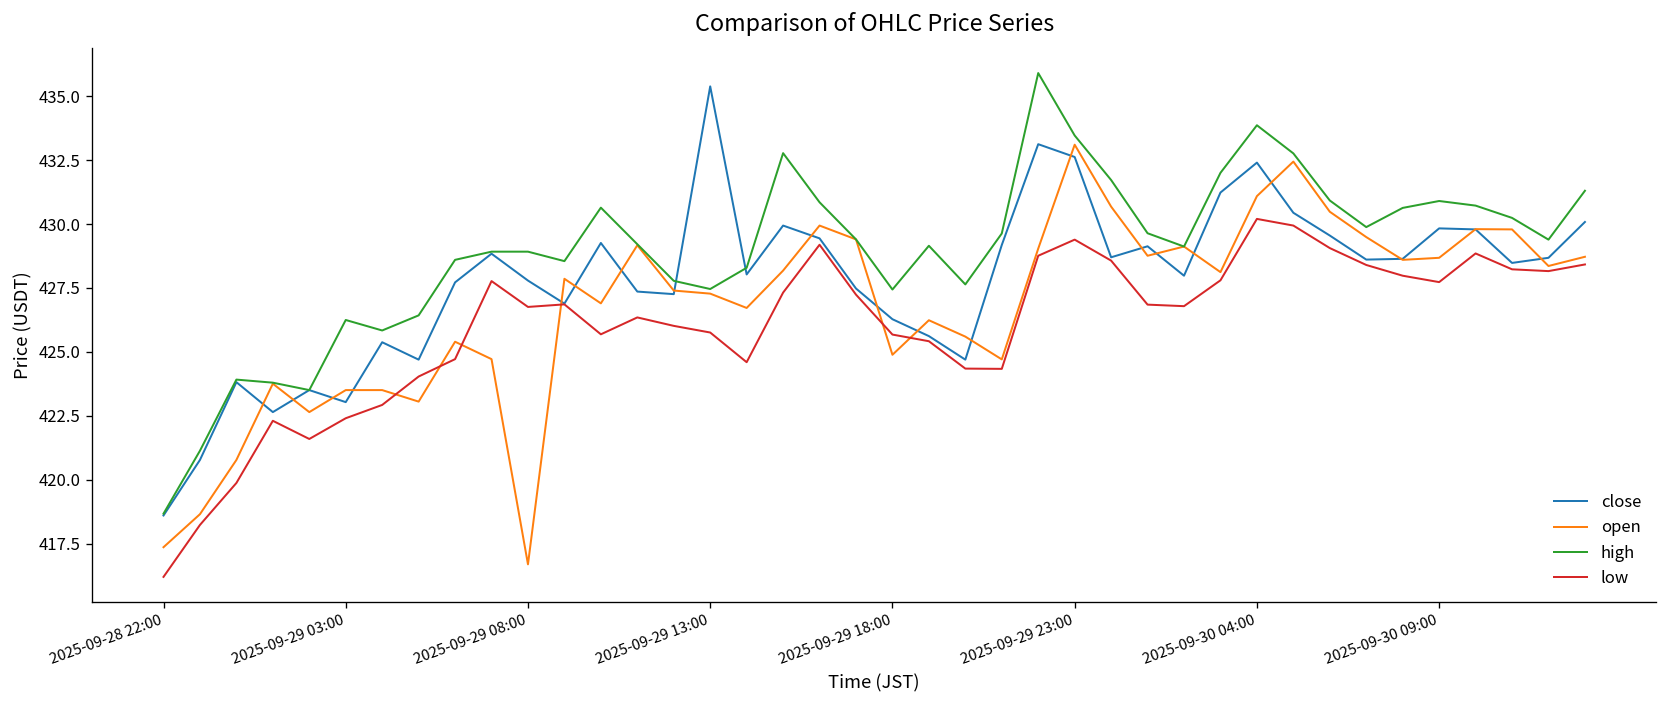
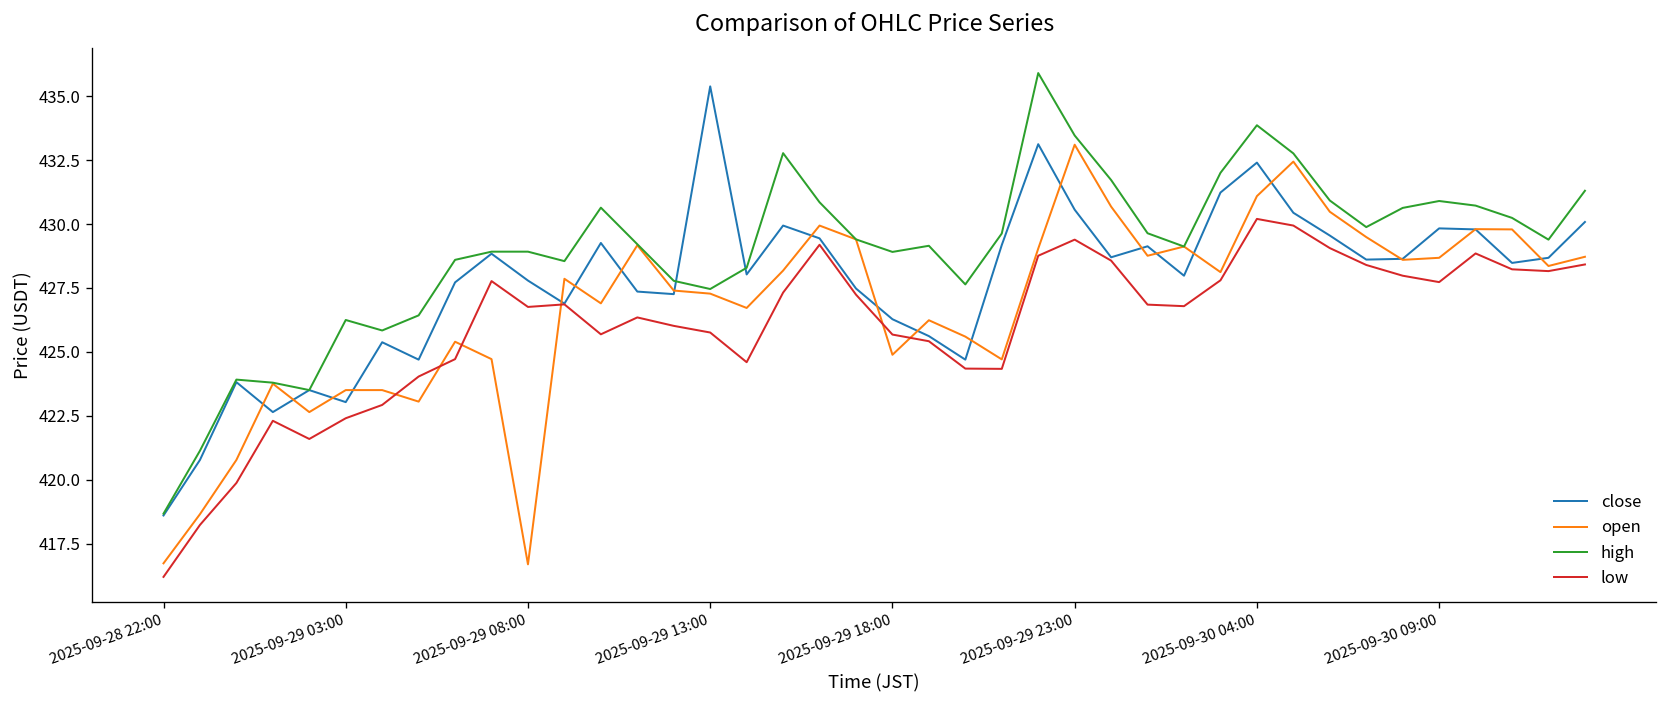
  {
    "close": {
      "2025-09-29 03:00": 423.0,
      "2025-09-29 08:00": 427.8,
      "2025-09-29 13:00": 435.4,
      "2025-09-29 18:00": 426.3,
-     "2025-09-29 23:00": 432.6,
+     "2025-09-29 23:00": 430.6,
      "2025-09-30 04:00": 432.4,
      "2025-09-30 09:00": 429.8
    },
    "open": {
-     "2025-09-28 22:00": 417.4,
+     "2025-09-28 22:00": 416.7,
      "2025-09-29 03:00": 423.5,
      "2025-09-29 08:00": 416.7,
      "2025-09-29 13:00": 427.3,
      "2025-09-29 18:00": 424.9,
      "2025-09-29 23:00": 433.1,
      "2025-09-30 04:00": 431.1,
      "2025-09-30 09:00": 428.7
    },
    "high": {
      "2025-09-29 03:00": 426.3,
      "2025-09-29 08:00": 428.9,
      "2025-09-29 13:00": 427.5,
-     "2025-09-29 18:00": 427.4,
+     "2025-09-29 18:00": 428.9,
      "2025-09-29 23:00": 433.5,
      "2025-09-30 04:00": 433.9,
      "2025-09-30 09:00": 430.9
    },
    "low": {
      "2025-09-28 22:00": 416.2,
      "2025-09-29 03:00": 422.4,
      "2025-09-29 08:00": 426.8,
      "2025-09-29 13:00": 425.8,
      "2025-09-29 18:00": 425.7,
      "2025-09-29 23:00": 429.4,
      "2025-09-30 04:00": 430.2,
      "2025-09-30 09:00": 427.7
    }
  }
